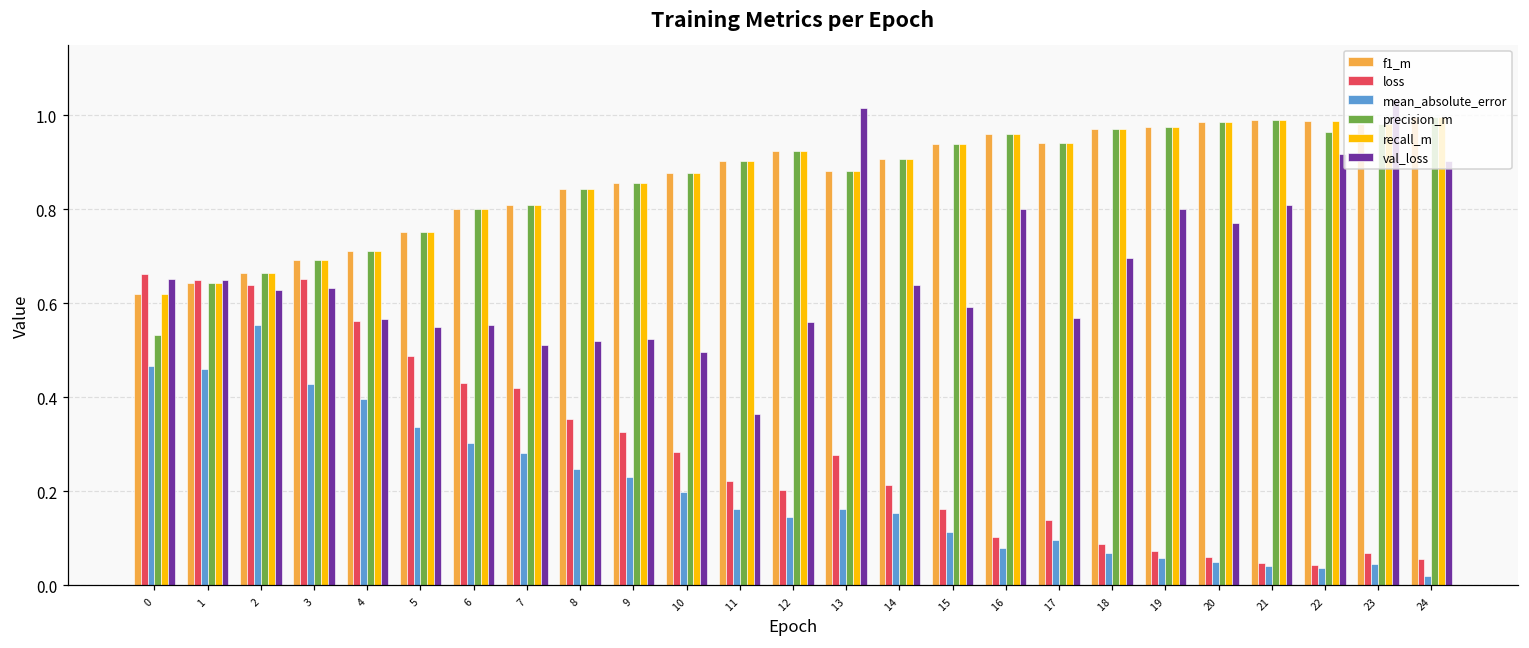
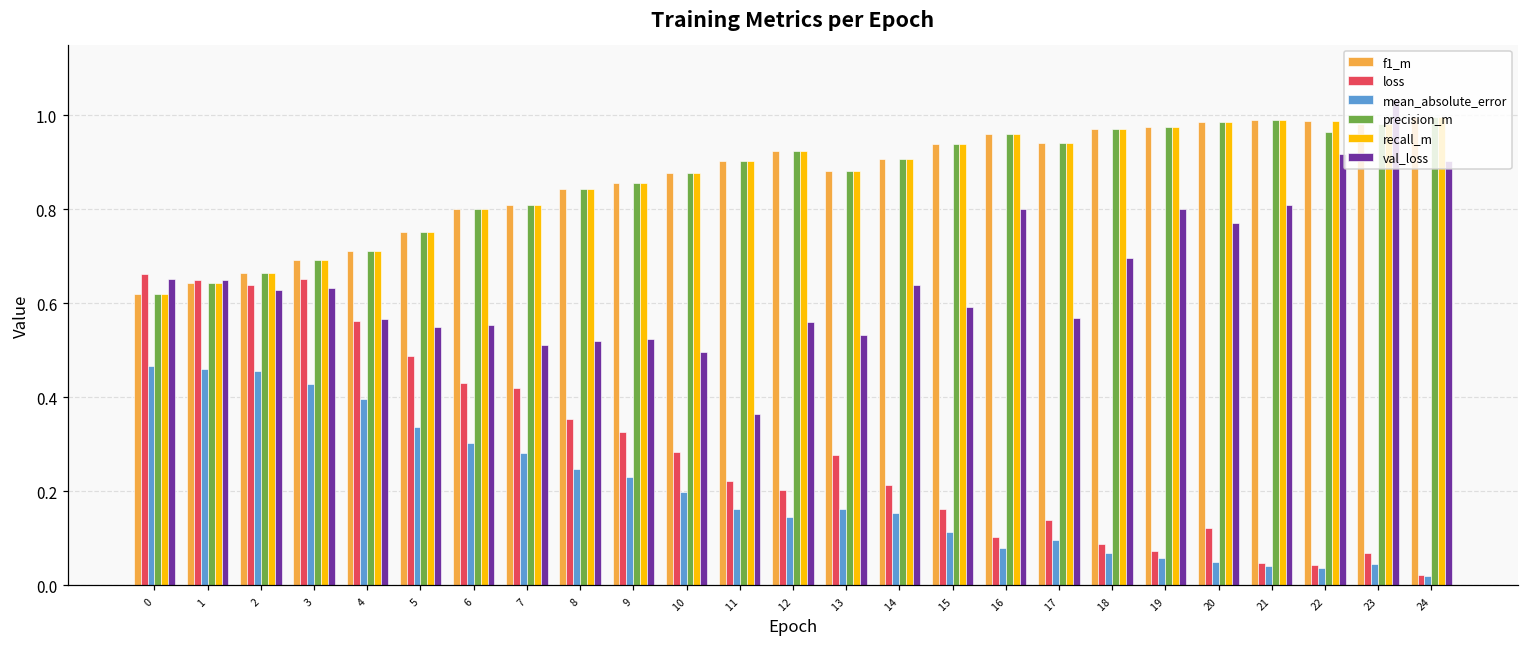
  {
    "f1_m": {
      "0": 0.62,
      "1": 0.64,
      "2": 0.67,
      "3": 0.69,
      "4": 0.71,
      "5": 0.75,
      "6": 0.80,
      "7": 0.81,
      "8": 0.84,
      "9": 0.86,
      "10": 0.88,
      "11": 0.90,
      "12": 0.93,
      "13": 0.88,
      "14": 0.91,
      "15": 0.94,
      "16": 0.96,
      "17": 0.94,
      "18": 0.97,
      "19": 0.98,
      "20": 0.99,
      "21": 0.99,
      "22": 0.99
    },
    "loss": {
      "0": 0.66,
      "1": 0.65,
      "2": 0.64,
      "3": 0.65,
      "4": 0.56,
      "5": 0.49,
      "6": 0.43,
      "7": 0.42,
      "8": 0.35,
      "9": 0.33,
      "10": 0.28,
      "11": 0.22,
      "12": 0.20,
      "13": 0.28,
      "14": 0.21,
      "15": 0.16,
      "16": 0.10,
      "17": 0.14,
      "18": 0.09,
      "19": 0.07,
-     "20": 0.06,
+     "20": 0.12,
      "21": 0.05,
      "22": 0.04,
      "23": 0.07,
-     "24": 0.05
+     "24": 0.02
    },
    "mean_absolute_error": {
      "0": 0.47,
      "1": 0.46,
-     "2": 0.55,
+     "2": 0.46,
      "3": 0.43,
      "4": 0.40,
      "5": 0.34,
      "6": 0.30,
      "7": 0.28,
      "8": 0.25,
      "9": 0.23,
      "10": 0.20,
      "11": 0.16,
      "12": 0.14,
      "13": 0.16,
      "14": 0.15,
      "15": 0.11,
      "16": 0.08,
      "17": 0.10,
      "18": 0.07,
      "19": 0.06,
      "20": 0.05,
      "21": 0.04,
      "22": 0.04,
      "23": 0.05,
      "24": 0.02
    },
    "precision_m": {
-     "0": 0.53,
+     "0": 0.62,
      "1": 0.64,
      "2": 0.67,
      "3": 0.69,
      "4": 0.71,
      "5": 0.75,
      "6": 0.80,
      "7": 0.81,
      "8": 0.84,
      "9": 0.86,
      "10": 0.88,
      "11": 0.90,
      "12": 0.93,
      "13": 0.88,
      "14": 0.91,
      "15": 0.94,
      "16": 0.96,
      "17": 0.94,
      "18": 0.97,
      "19": 0.98,
      "20": 0.99,
      "21": 0.99,
      "22": 0.97
    },
    "recall_m": {
      "0": 0.62,
      "1": 0.64,
      "2": 0.67,
      "3": 0.69,
      "4": 0.71,
      "5": 0.75,
      "6": 0.80,
      "7": 0.81,
      "8": 0.84,
      "9": 0.86,
      "10": 0.88,
      "11": 0.90,
      "12": 0.93,
      "13": 0.88,
      "14": 0.91,
      "15": 0.94,
      "16": 0.96,
      "17": 0.94,
      "18": 0.97,
      "19": 0.98,
      "20": 0.99,
      "21": 0.99,
      "22": 0.99
    },
    "val_loss": {
      "0": 0.65,
      "1": 0.65,
      "2": 0.63,
      "3": 0.63,
      "4": 0.57,
      "5": 0.55,
      "6": 0.55,
      "7": 0.51,
      "8": 0.52,
      "9": 0.52,
      "10": 0.50,
      "11": 0.37,
      "12": 0.56,
-     "13": 1.02,
+     "13": 0.53,
      "14": 0.64,
      "15": 0.59,
      "16": 0.80,
      "17": 0.57,
      "18": 0.70,
      "19": 0.80,
      "20": 0.77,
      "21": 0.81,
      "22": 0.92,
      "24": 0.90
    }
  }
